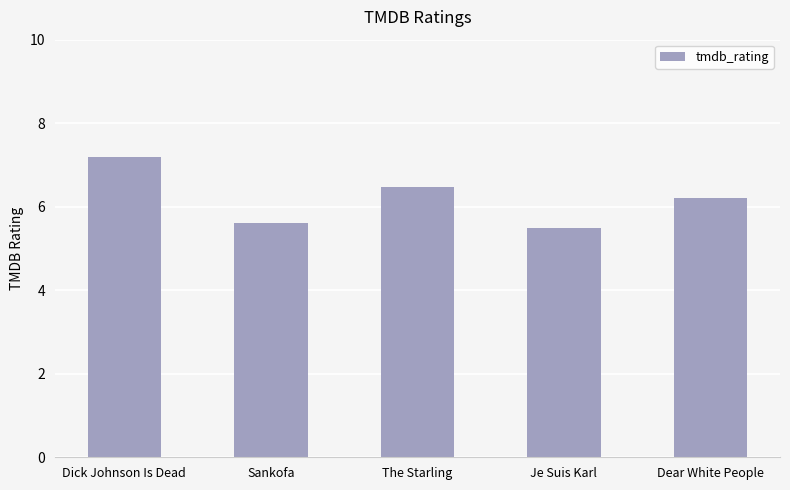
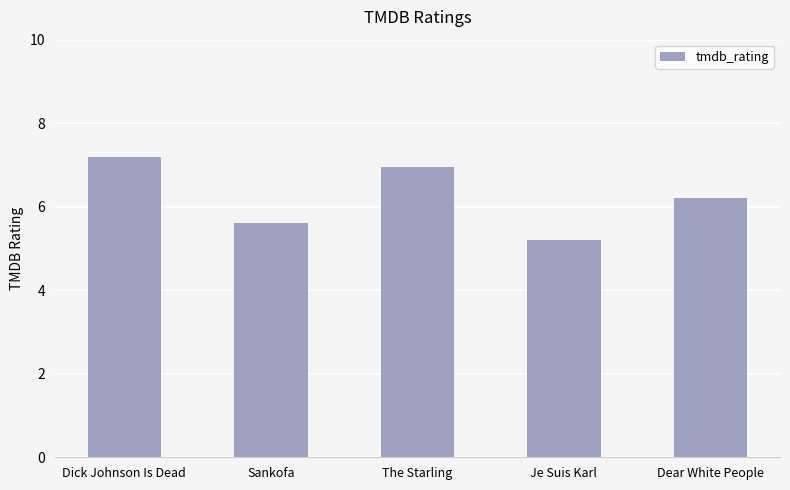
  {
    "Dick Johnson Is Dead": 7.2,
    "Sankofa": 5.6,
-   "The Starling": 6.5,
-   "Je Suis Karl": 5.5,
+   "The Starling": 7.0,
+   "Je Suis Karl": 5.2,
    "Dear White People": 6.2
  }
